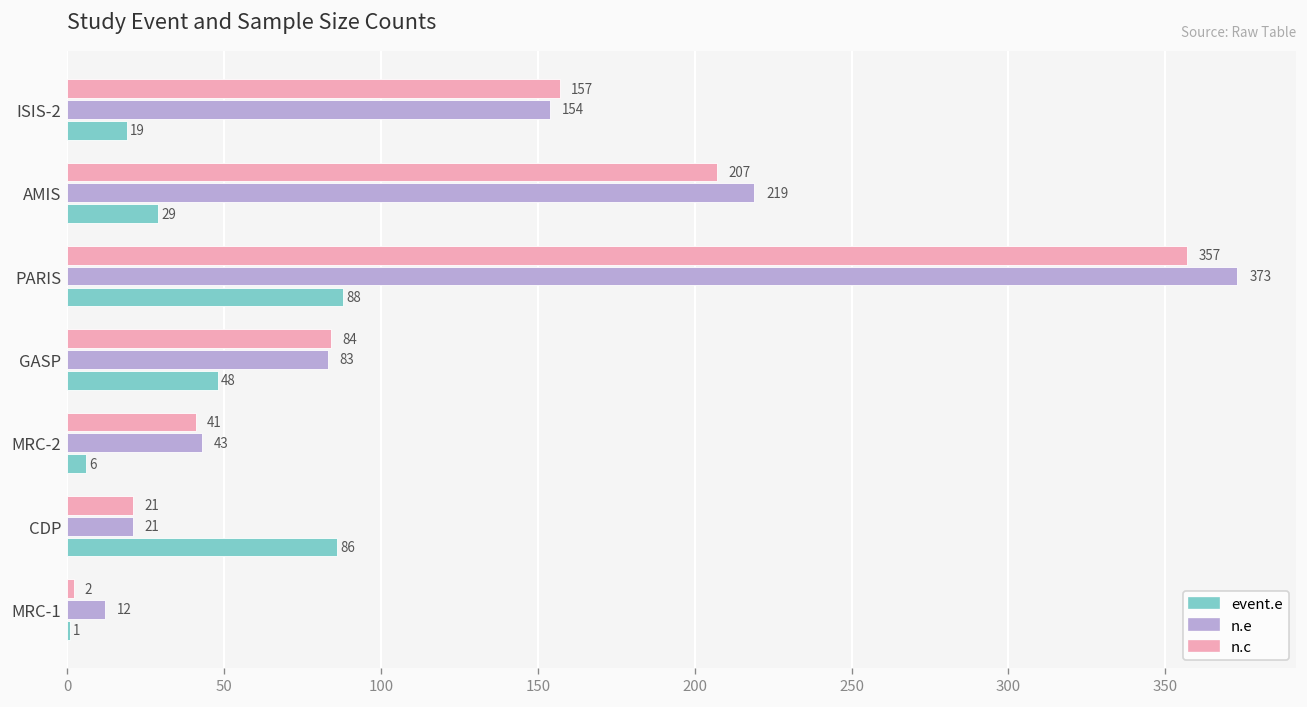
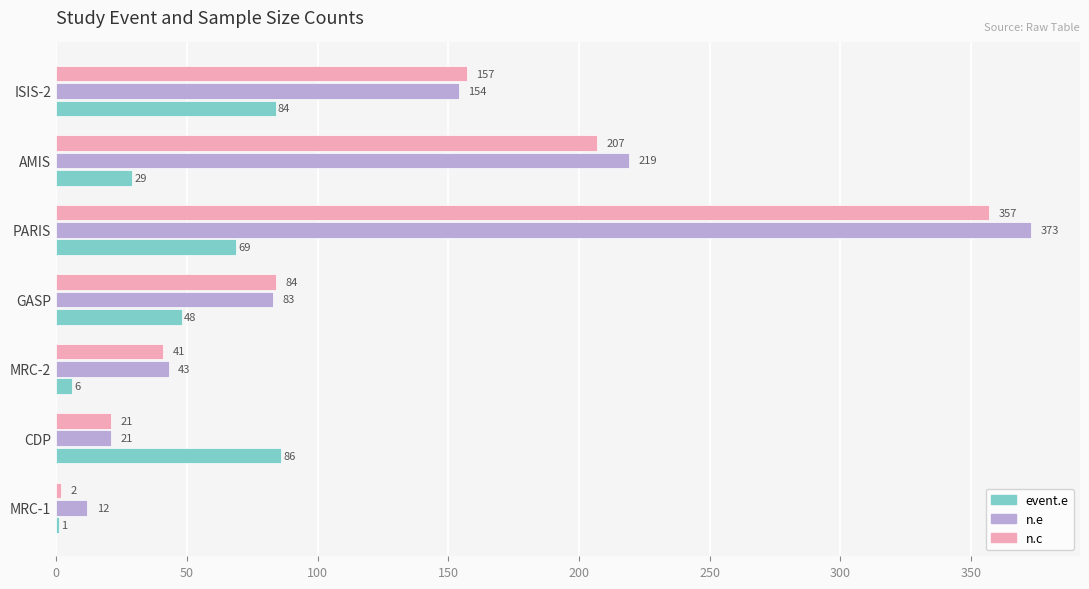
  {
    "event.e": {
-     "ISIS-2": 19,
+     "ISIS-2": 84,
      "AMIS": 29,
-     "PARIS": 88,
+     "PARIS": 69,
      "GASP": 48,
      "MRC-2": 6,
      "CDP": 86,
      "MRC-1": 1
    },
    "n.e": {
      "ISIS-2": 154,
      "AMIS": 219,
      "PARIS": 373,
      "GASP": 83,
      "MRC-2": 43,
      "CDP": 21,
      "MRC-1": 12
    },
    "n.c": {
      "ISIS-2": 157,
      "AMIS": 207,
      "PARIS": 357,
      "GASP": 84,
      "MRC-2": 41,
      "CDP": 21,
      "MRC-1": 2
    }
  }
